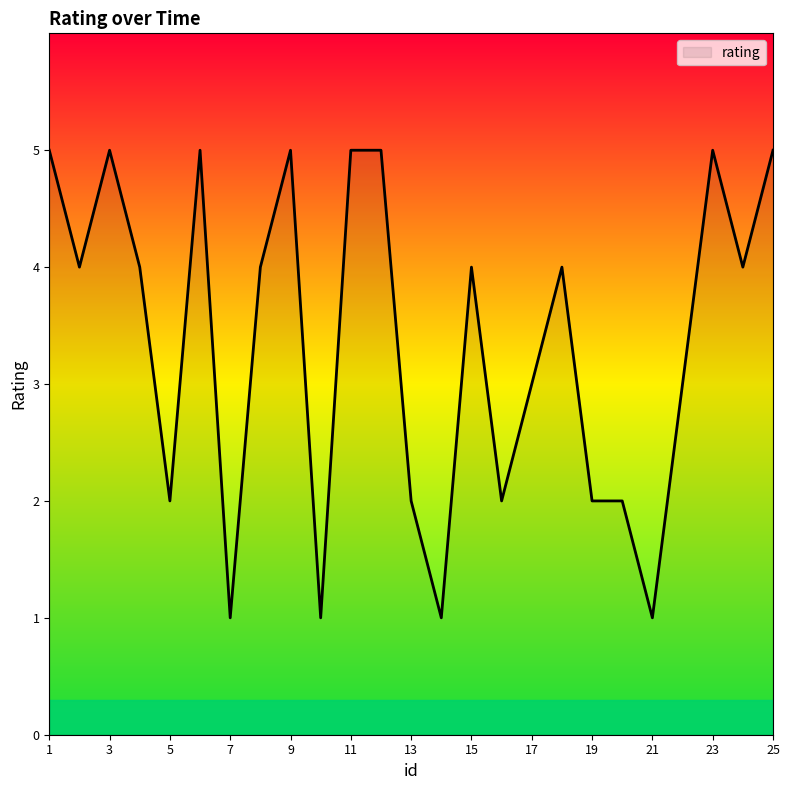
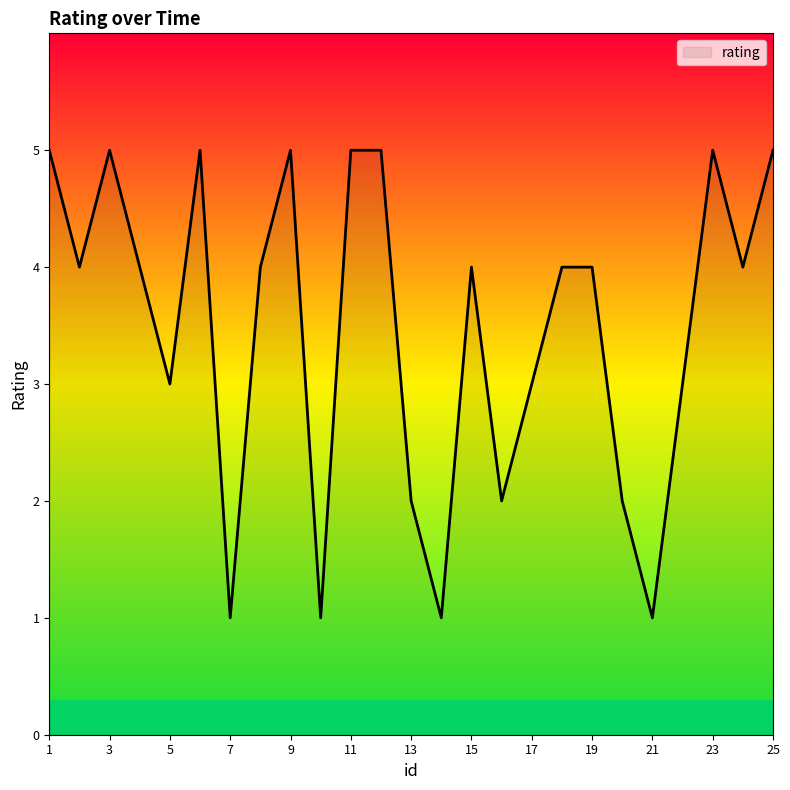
  {
    "1": 5,
    "3": 5,
-   "5": 2,
+   "5": 3,
    "7": 1,
    "9": 5,
    "11": 5,
    "13": 2,
    "15": 4,
    "17": 3,
-   "19": 2,
+   "19": 4,
    "21": 1,
    "23": 5,
    "25": 5
  }
